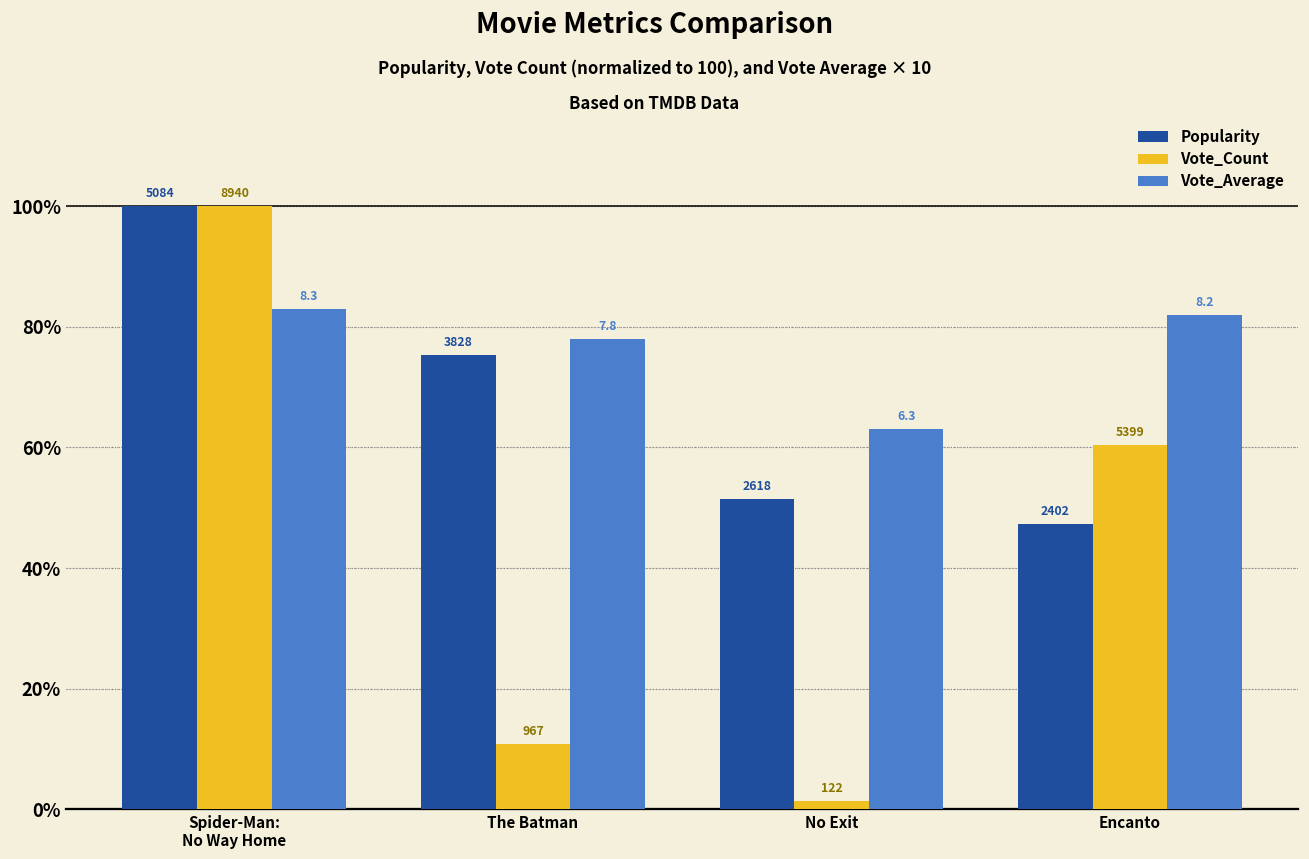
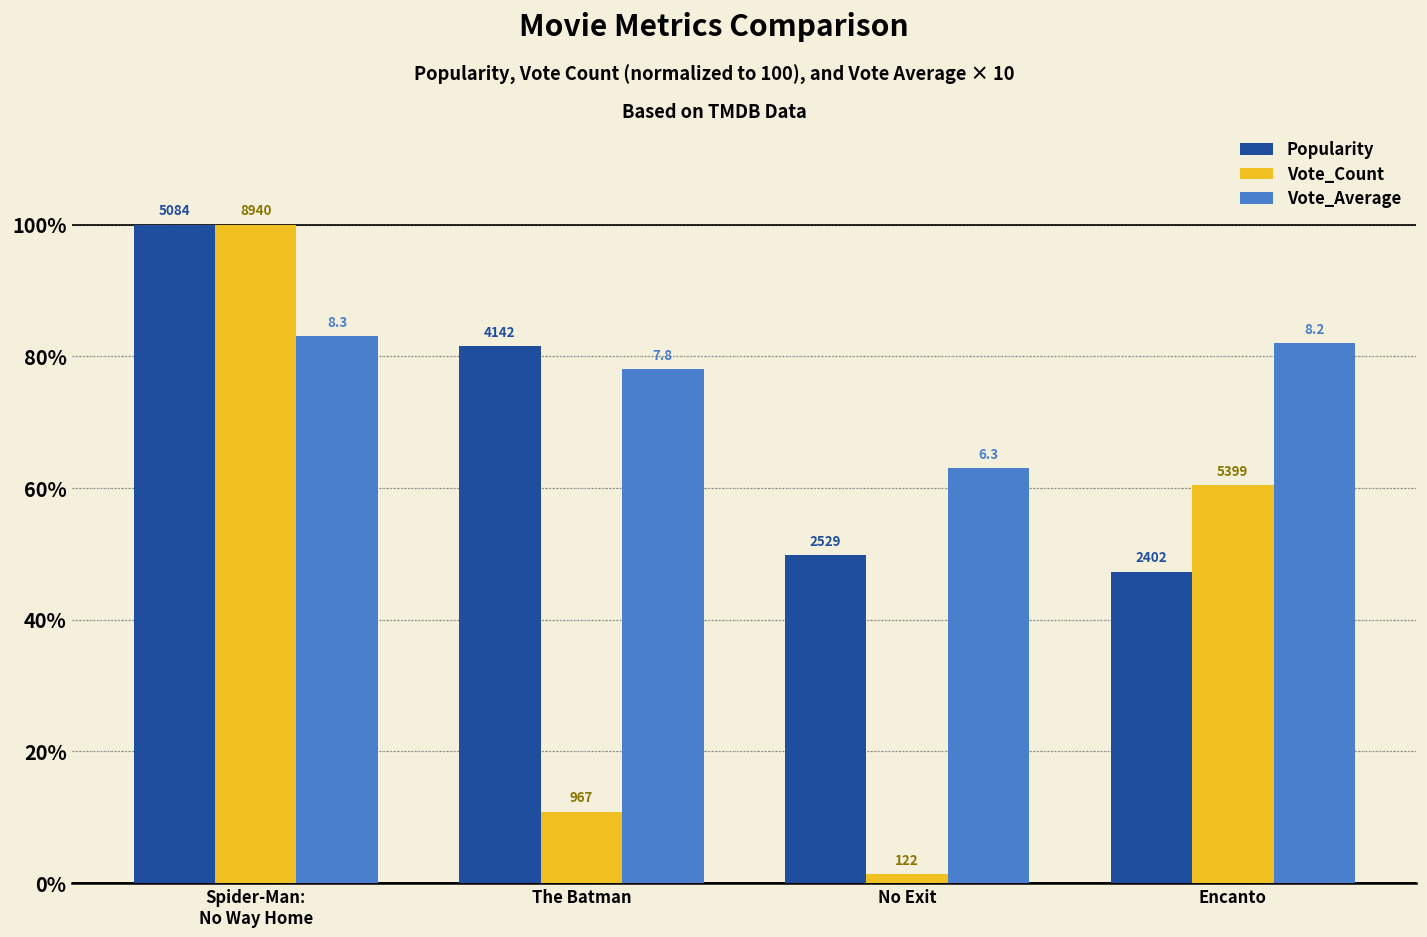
  {
    "Popularity": {
-     "The Batman": 3828,
-     "No Exit": 2618
+     "The Batman": 4142,
+     "No Exit": 2529
    }
  }
